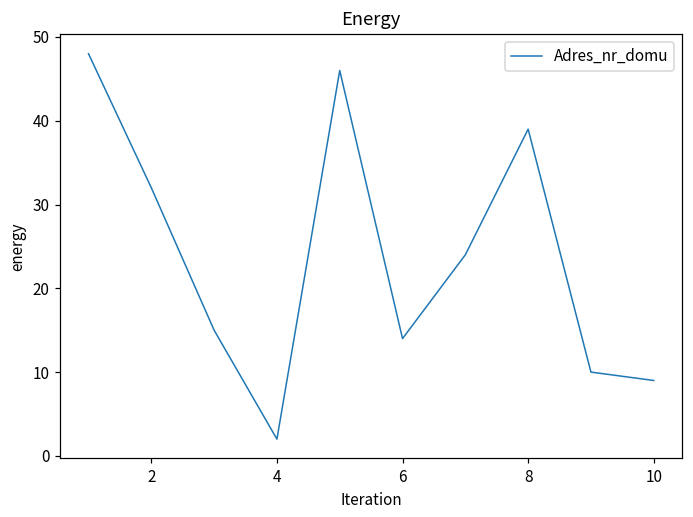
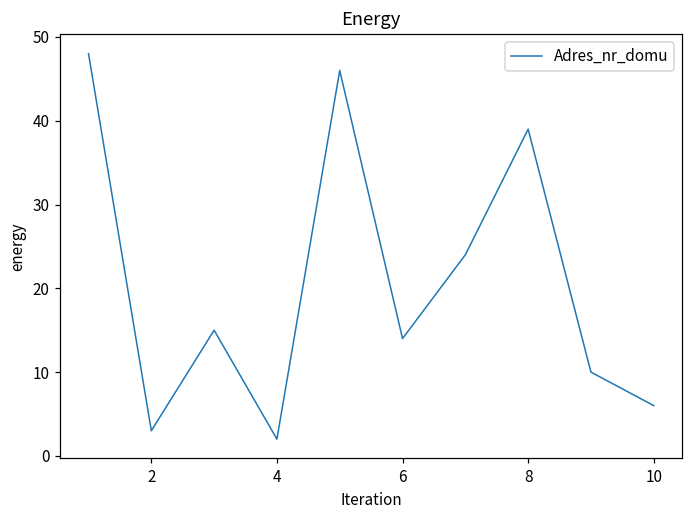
  {
-   "2": 32,
+   "2": 3,
    "4": 2,
    "6": 14,
    "8": 39,
-   "10": 9
+   "10": 6
  }
